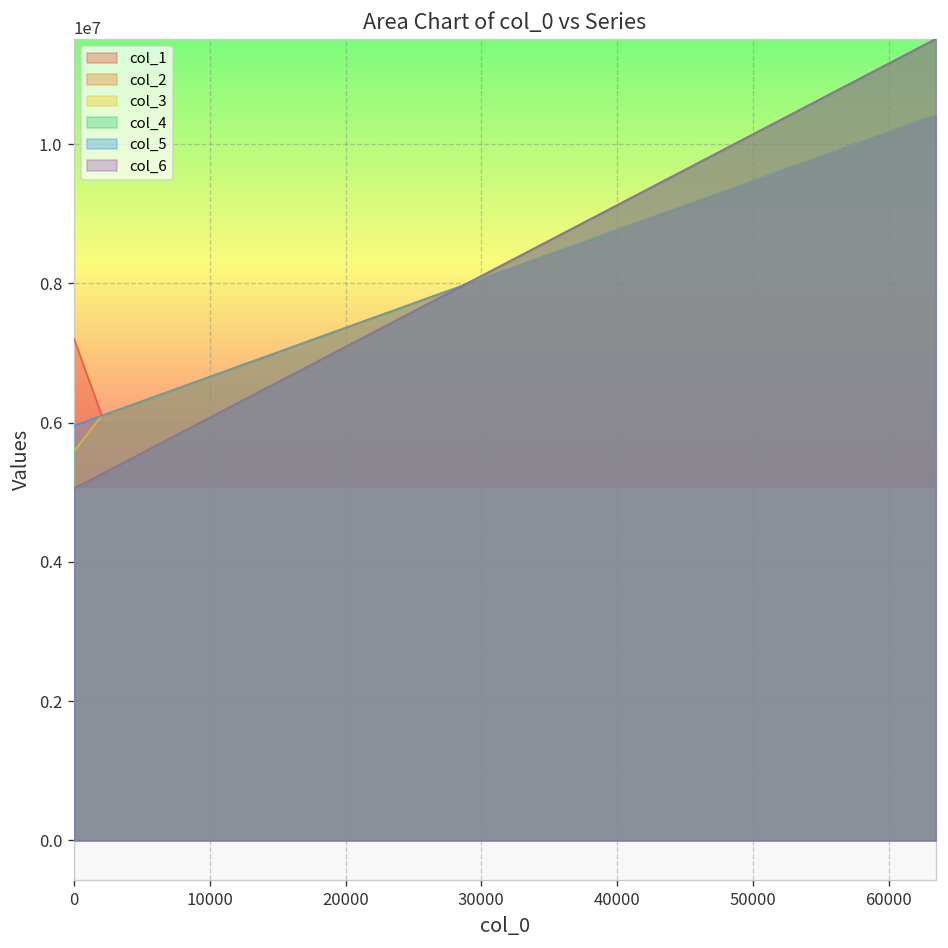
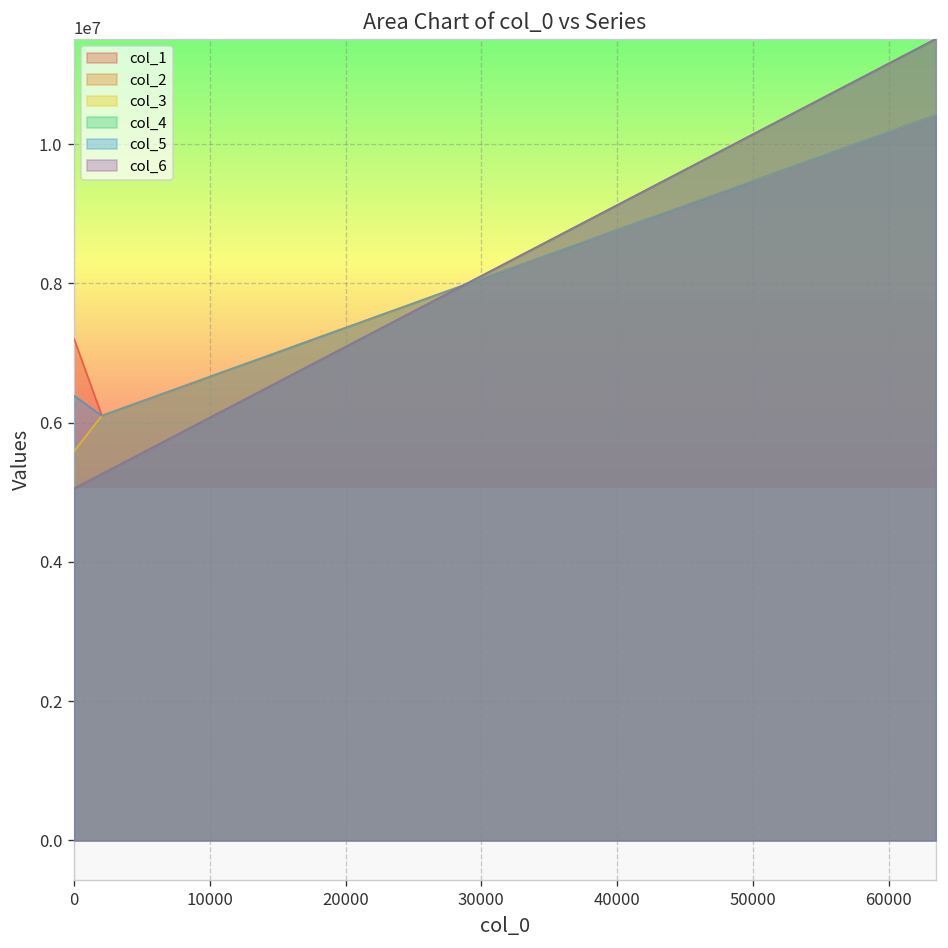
  {
    "col_1": {
      "0": 7200000
    },
    "col_6": {
      "0": 5100000
    },
    "col_3": {
      "0": 5600000
    },
    "col_5": {
-     "0": 6000000
+     "0": 6400000
    }
  }
